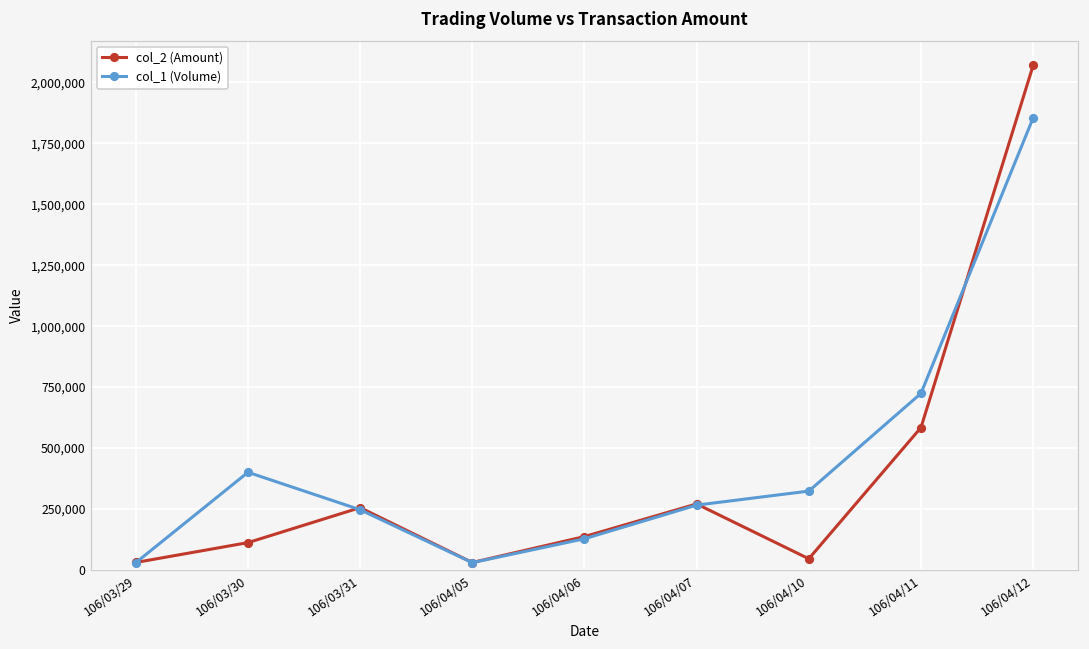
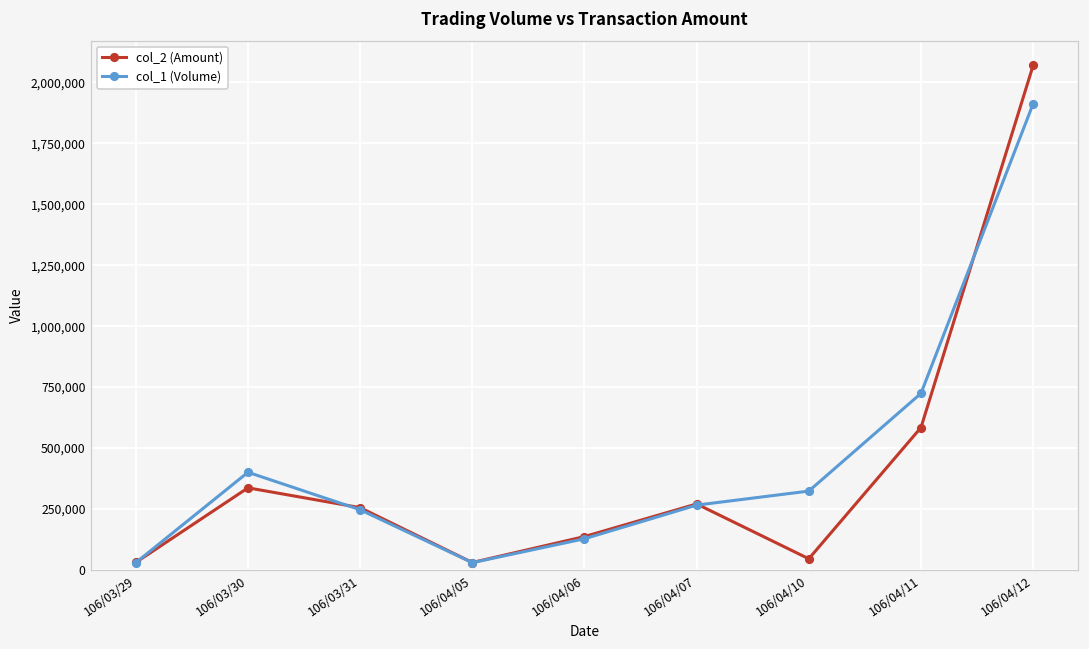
  {
    "col_2 (Amount)": {
-     "106/03/30": "110,000",
+     "106/03/30": "340,000",
      "106/04/10": "50,000",
      "106/04/11": "580,000",
      "106/04/12": "2,070,000"
    },
    "col_1 (Volume)": {
      "106/03/30": "400,000",
      "106/04/10": "320,000",
      "106/04/11": "720,000",
-     "106/04/12": "1,850,000"
+     "106/04/12": "1,910,000"
    }
  }
